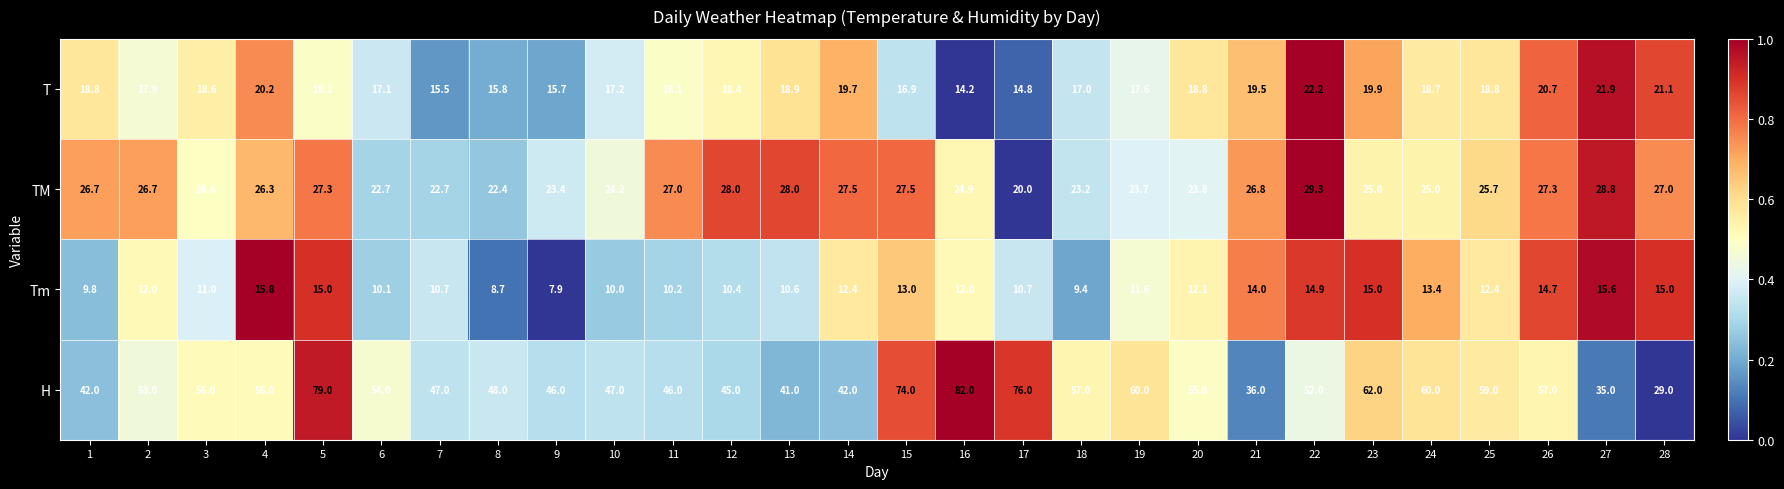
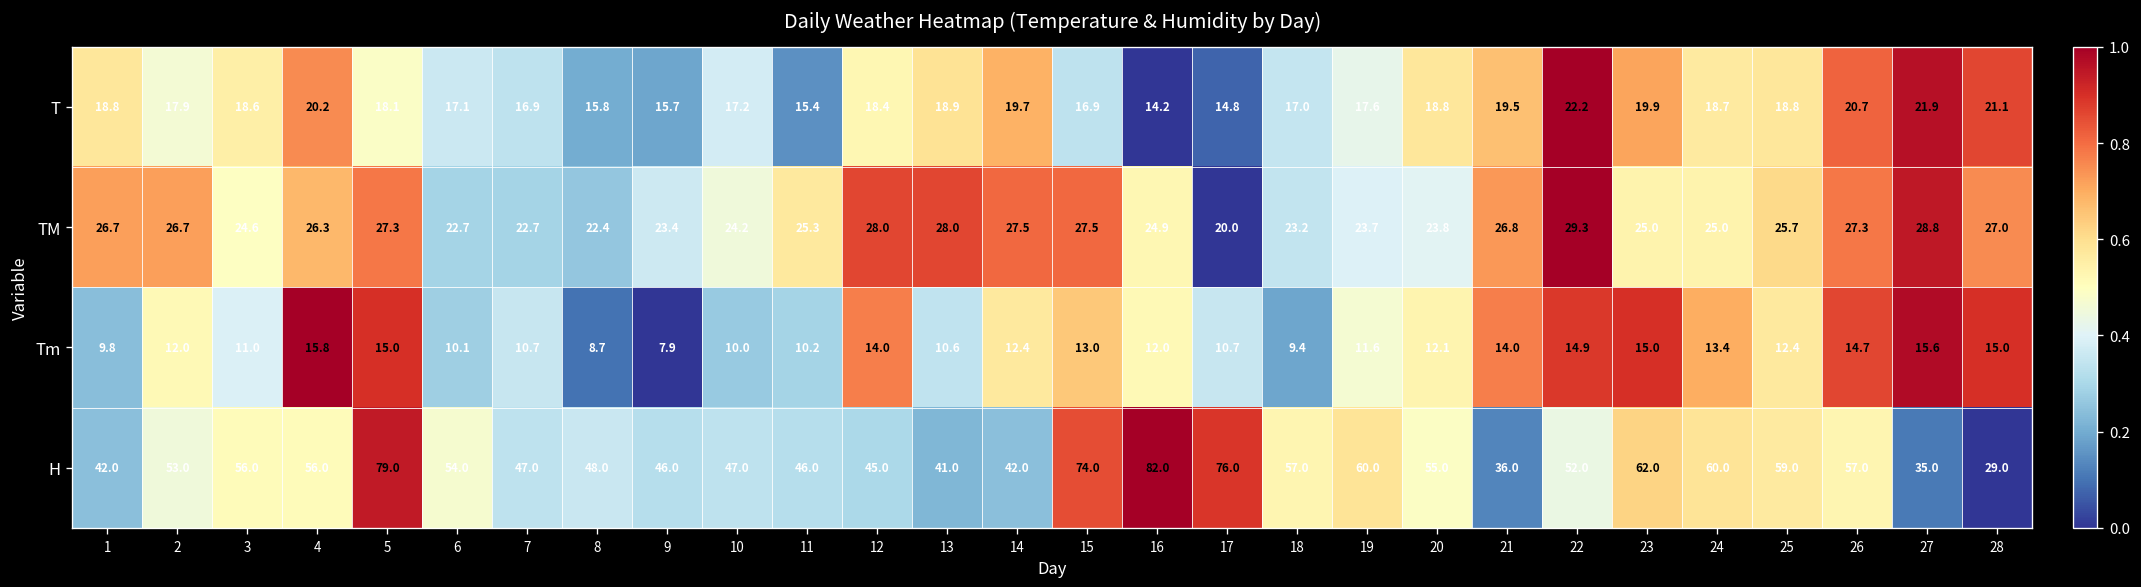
  {
    "T": {
      "1": 18.8,
      "3": 18.6,
      "4": 20.2,
      "5": 18.1,
      "6": 17.1,
-     "7": 15.5,
+     "7": 16.9,
      "8": 15.8,
      "9": 15.7,
-     "11": 18.1,
+     "11": 15.4,
      "12": 18.4,
      "13": 18.9,
      "14": 19.7,
      "15": 16.9,
      "16": 14.2,
      "17": 14.8,
      "18": 17.0,
      "20": 18.8,
      "21": 19.5,
      "22": 22.2,
      "23": 19.9,
      "24": 18.7,
      "25": 18.8,
      "26": 20.7,
      "27": 21.9,
      "28": 21.1
    },
    "TM": {
      "1": 26.7,
      "2": 26.7,
      "3": 24.6,
      "4": 26.3,
      "5": 27.3,
      "6": 22.7,
      "7": 22.7,
      "8": 22.4,
      "9": 23.4,
-     "11": 27.0,
+     "11": 25.3,
      "12": 28.0,
      "13": 28.0,
      "14": 27.5,
      "15": 27.5,
      "16": 24.9,
      "17": 20.0,
      "18": 23.2,
      "21": 26.8,
      "22": 29.3,
      "23": 25.0,
      "24": 25.0,
      "25": 25.7,
      "26": 27.3,
      "27": 28.8,
      "28": 27.0
    },
    "Tm": {
      "1": 9.8,
      "2": 12.0,
      "4": 15.8,
      "5": 15.0,
      "6": 10.1,
      "7": 10.7,
      "8": 8.7,
      "9": 7.9,
      "10": 10.0,
      "11": 10.2,
-     "12": 10.4,
+     "12": 14.0,
      "13": 10.6,
      "14": 12.4,
      "15": 13.0,
      "16": 12.0,
      "17": 10.7,
      "18": 9.4,
      "20": 12.1,
      "21": 14.0,
      "22": 14.9,
      "23": 15.0,
      "24": 13.4,
      "25": 12.4,
      "26": 14.7,
      "27": 15.6,
      "28": 15.0
    },
    "H": {
      "1": 42.0,
      "3": 56.0,
      "4": 56.0,
      "5": 79.0,
      "6": 54.0,
      "7": 47.0,
      "8": 48.0,
      "9": 46.0,
      "10": 47.0,
      "11": 46.0,
      "12": 45.0,
      "13": 41.0,
      "14": 42.0,
      "15": 74.0,
      "16": 82.0,
      "17": 76.0,
      "18": 57.0,
      "19": 60.0,
      "20": 55.0,
      "21": 36.0,
      "23": 62.0,
      "24": 60.0,
      "25": 59.0,
      "26": 57.0,
      "27": 35.0,
      "28": 29.0
    }
  }
